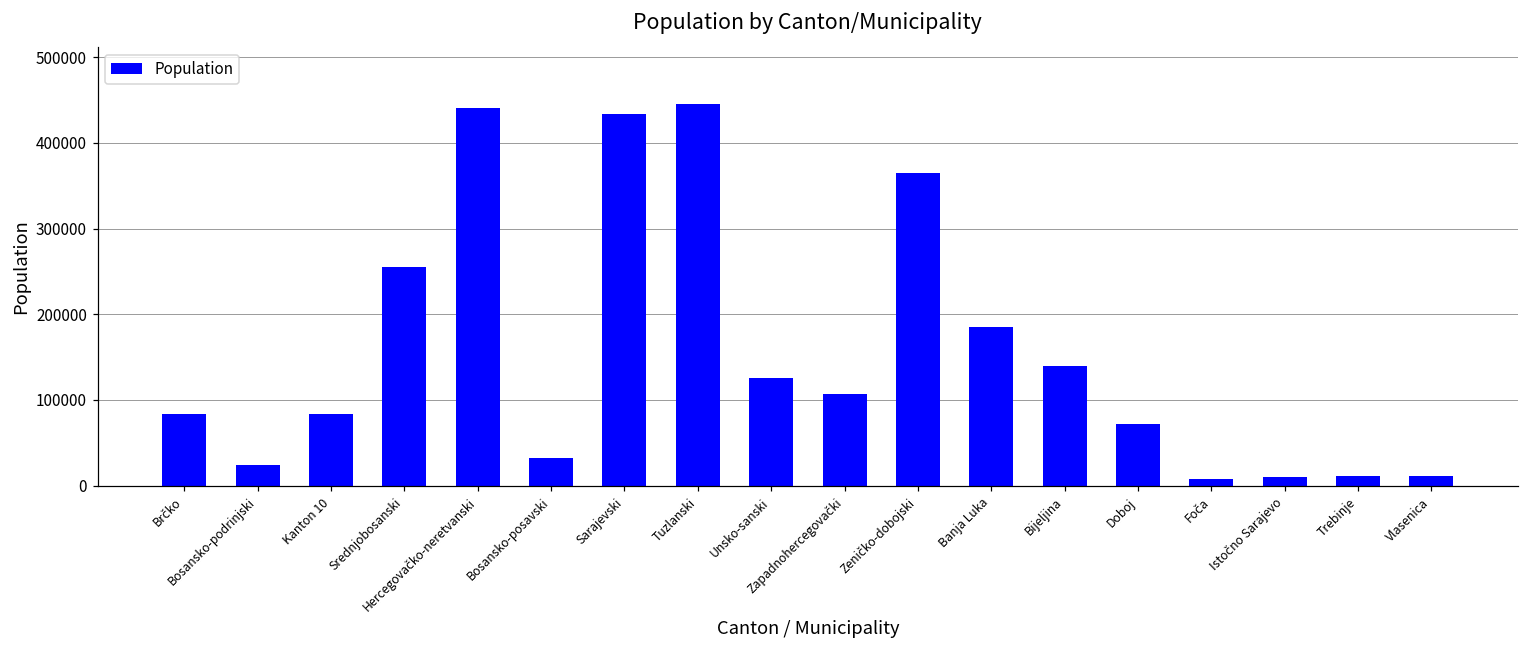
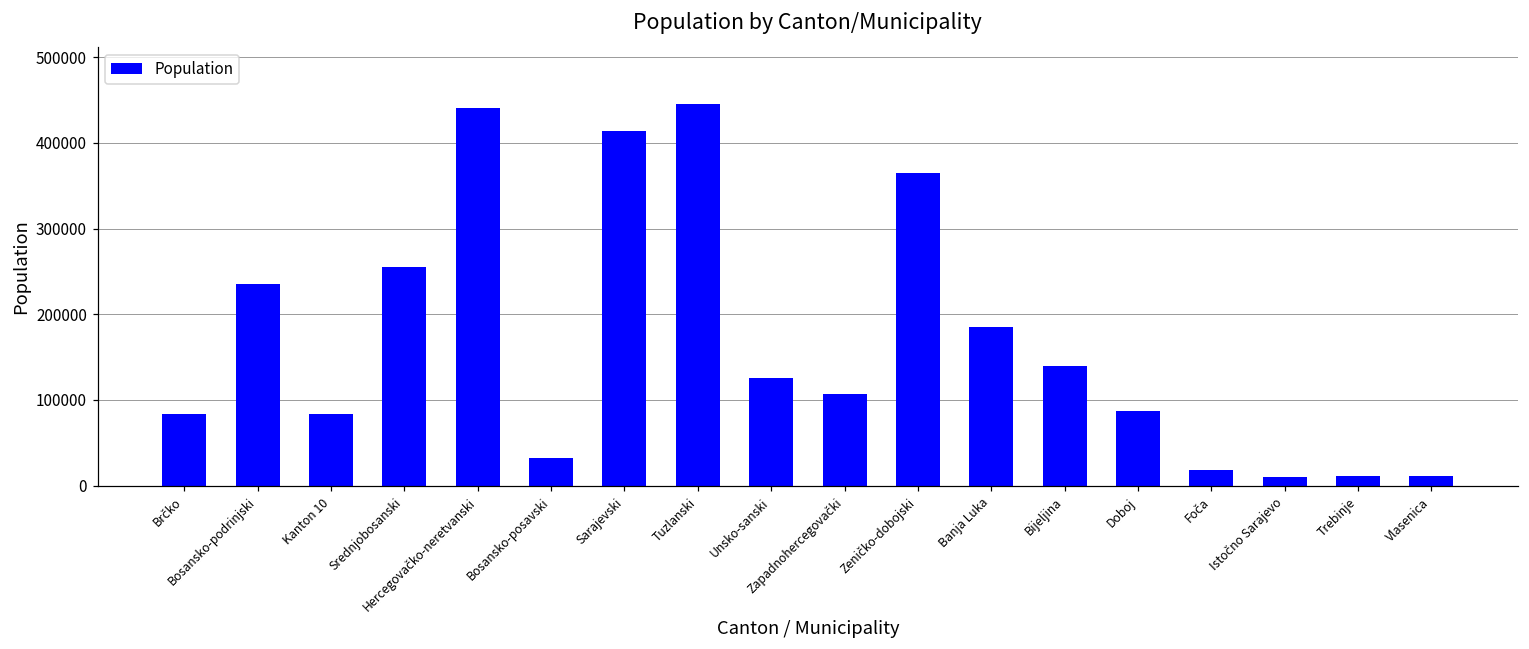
  {
    "Brčko": 80000,
-   "Bosansko-podrinjski": 20000,
+   "Bosansko-podrinjski": 240000,
    "Kanton 10": 80000,
    "Srednjobosanski": 250000,
    "Hercegovačko-neretvanski": 440000,
    "Bosansko-posavski": 30000,
-   "Sarajevski": 430000,
+   "Sarajevski": 410000,
    "Tuzlanski": 450000,
    "Unsko-sanski": 130000,
    "Zapadnohercegovački": 110000,
    "Zeničko-dobojski": 360000,
    "Banja Luka": 190000,
    "Bijeljina": 140000,
-   "Doboj": 70000,
-   "Foča": 10000,
+   "Doboj": 90000,
+   "Foča": 20000,
    "Istočno Sarajevo": 10000,
    "Trebinje": 10000,
    "Vlasenica": 10000
  }
